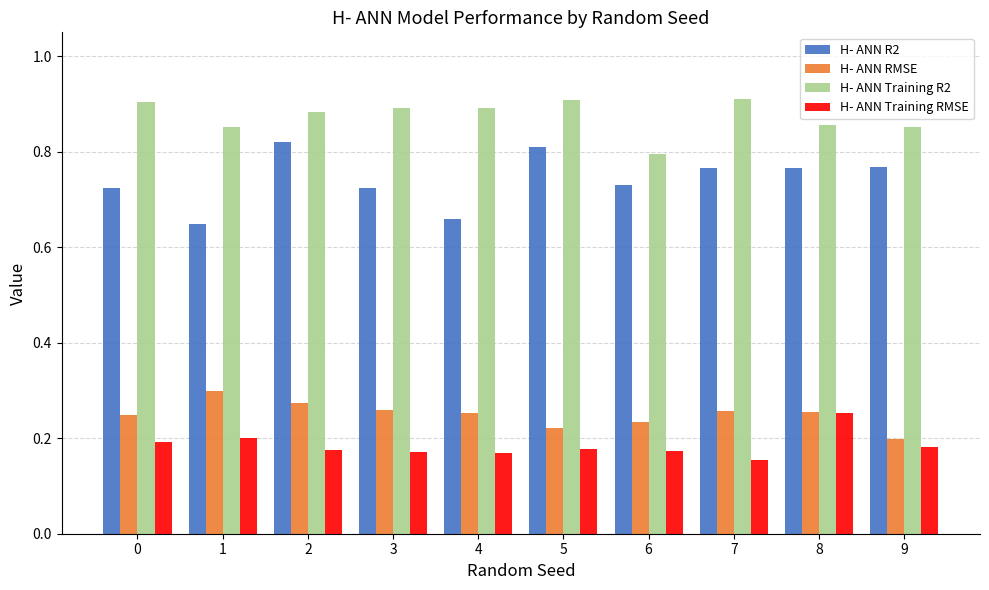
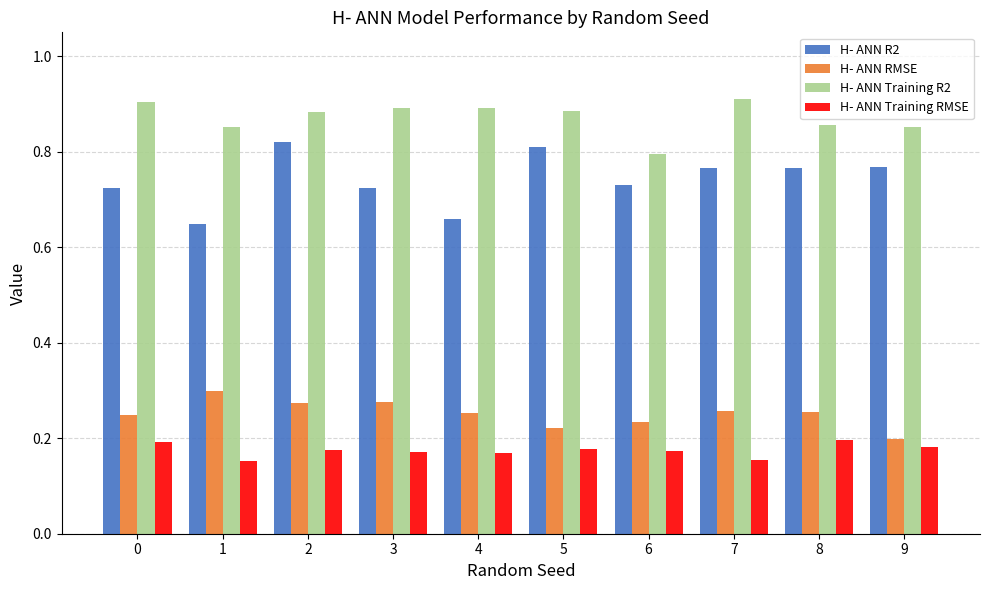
  {
    "H- ANN R2": {
      "0": 0.72,
      "1": 0.65,
      "2": 0.82,
      "3": 0.72,
      "4": 0.66,
      "5": 0.81,
      "6": 0.73,
      "7": 0.77,
      "8": 0.77,
      "9": 0.77
    },
    "H- ANN RMSE": {
      "0": 0.25,
      "1": 0.30,
      "2": 0.27,
-     "3": 0.26,
+     "3": 0.28,
      "4": 0.25,
      "5": 0.22,
      "6": 0.23,
      "7": 0.26,
      "8": 0.26,
      "9": 0.20
    },
    "H- ANN Training R2": {
      "0": 0.90,
      "1": 0.85,
      "2": 0.88,
      "3": 0.89,
      "4": 0.89,
-     "5": 0.91,
+     "5": 0.89,
      "6": 0.79,
      "7": 0.91,
      "8": 0.86,
      "9": 0.85
    },
    "H- ANN Training RMSE": {
      "0": 0.19,
-     "1": 0.20,
+     "1": 0.15,
      "2": 0.18,
      "3": 0.17,
      "4": 0.17,
      "5": 0.18,
      "6": 0.17,
      "7": 0.16,
-     "8": 0.25,
+     "8": 0.20,
      "9": 0.18
    }
  }
